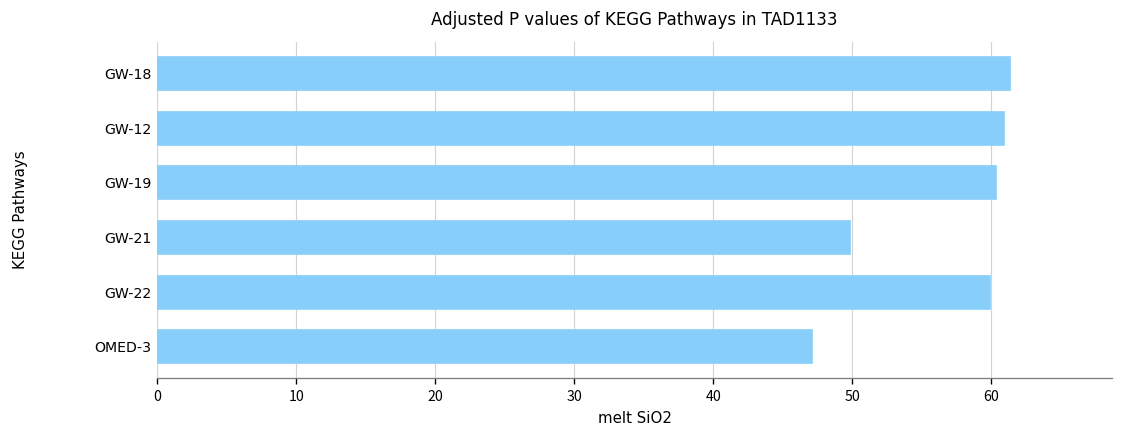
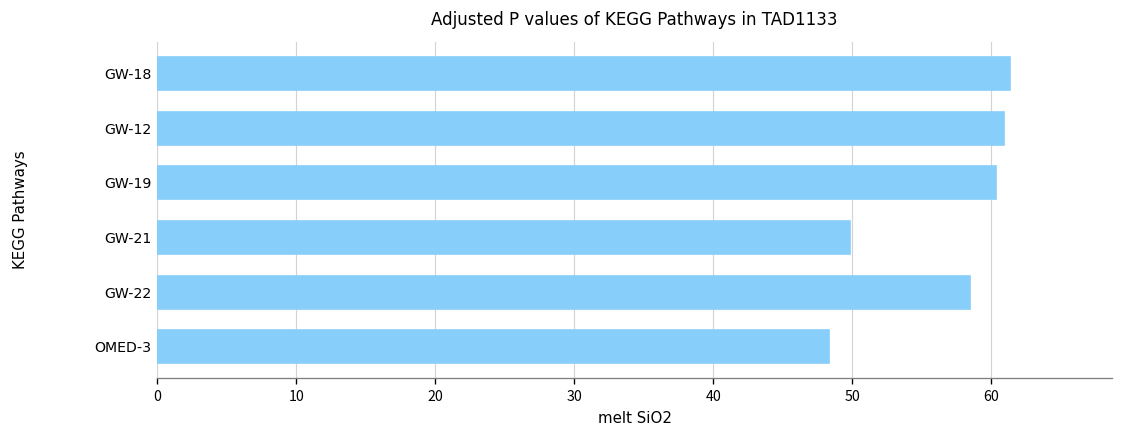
  {
    "GW-18": 61.3,
    "GW-12": 60.9,
    "GW-19": 60.3,
    "GW-21": 49.8,
-   "GW-22": 59.9,
-   "OMED-3": 47.1
+   "GW-22": 58.4,
+   "OMED-3": 48.3
  }
